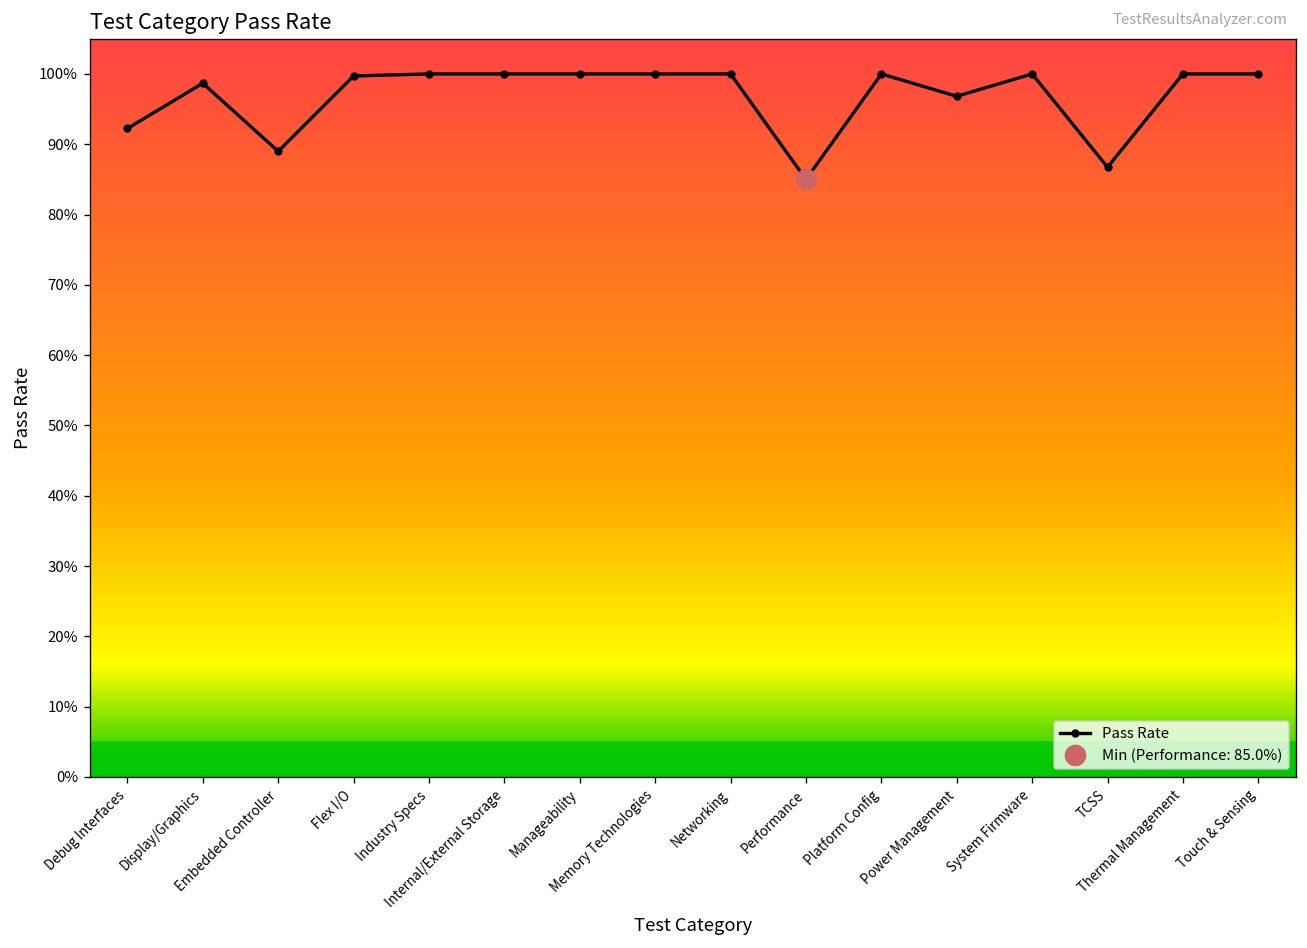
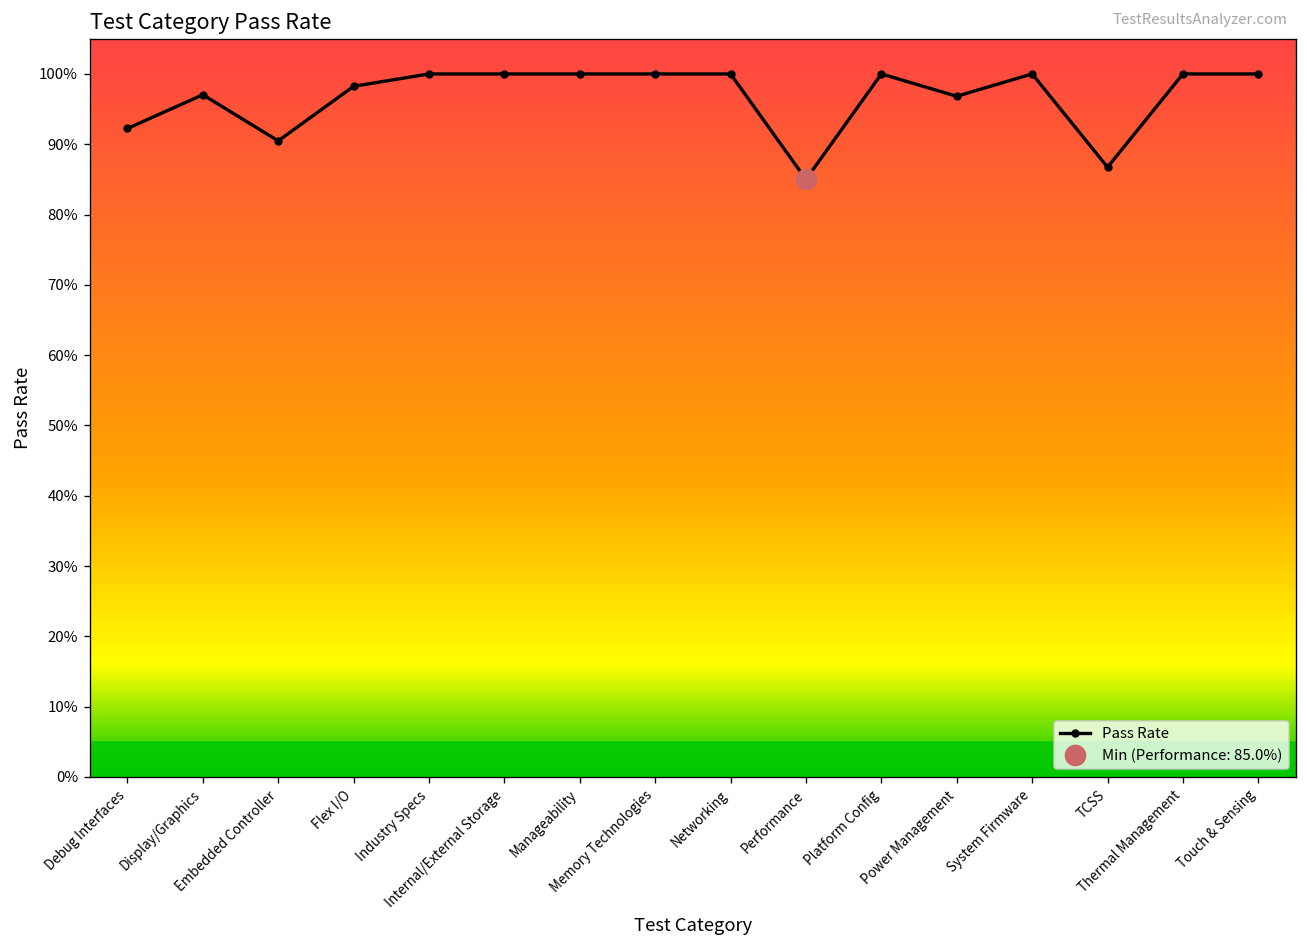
  {
    "Pass Rate": {
      "Debug Interfaces": "92%",
-     "Display/Graphics": "99%",
-     "Embedded Controller": "89%",
-     "Flex I/O": "100%",
+     "Display/Graphics": "97%",
+     "Embedded Controller": "90%",
+     "Flex I/O": "98%",
      "Industry Specs": "100%",
      "Internal/External Storage": "100%",
      "Manageability": "100%",
      "Memory Technologies": "100%",
      "Networking": "100%",
      "Platform Config": "100%",
      "Power Management": "97%",
      "System Firmware": "100%",
      "TCSS": "87%",
      "Thermal Management": "100%",
      "Touch & Sensing": "100%"
    }
  }
